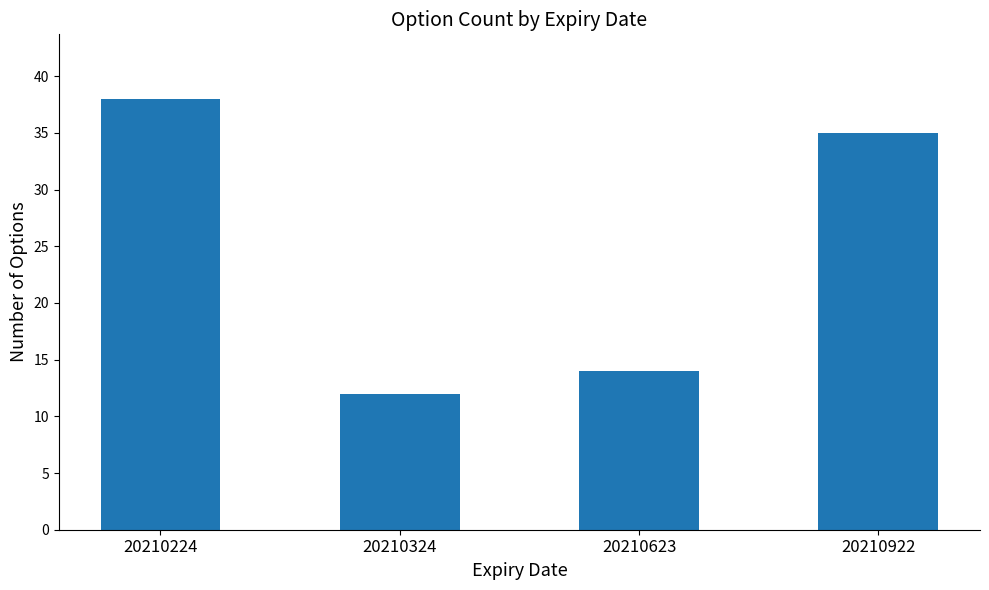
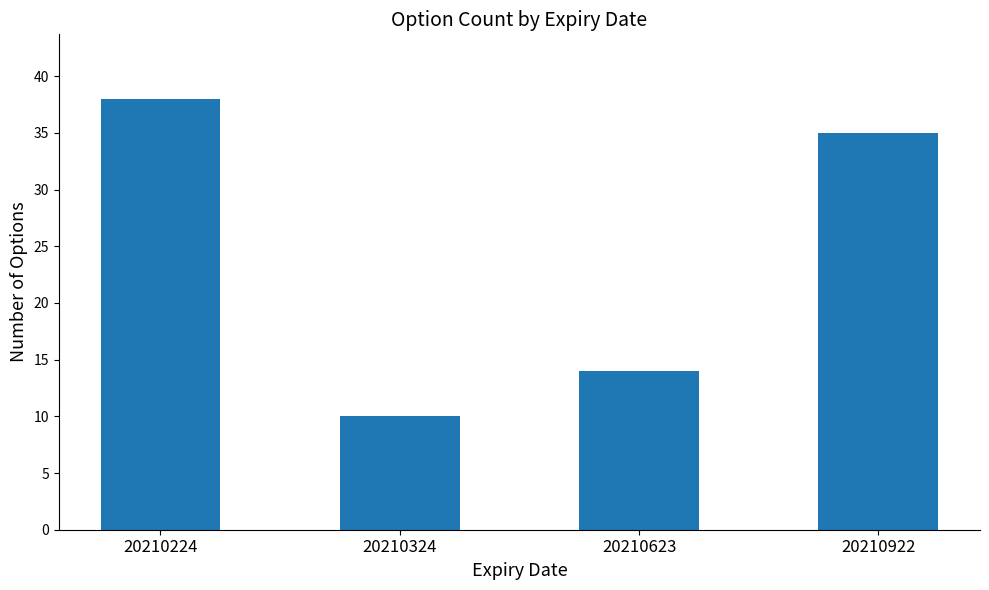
  {
    "20210224": 38,
-   "20210324": 12,
+   "20210324": 10,
    "20210623": 14,
    "20210922": 35
  }
